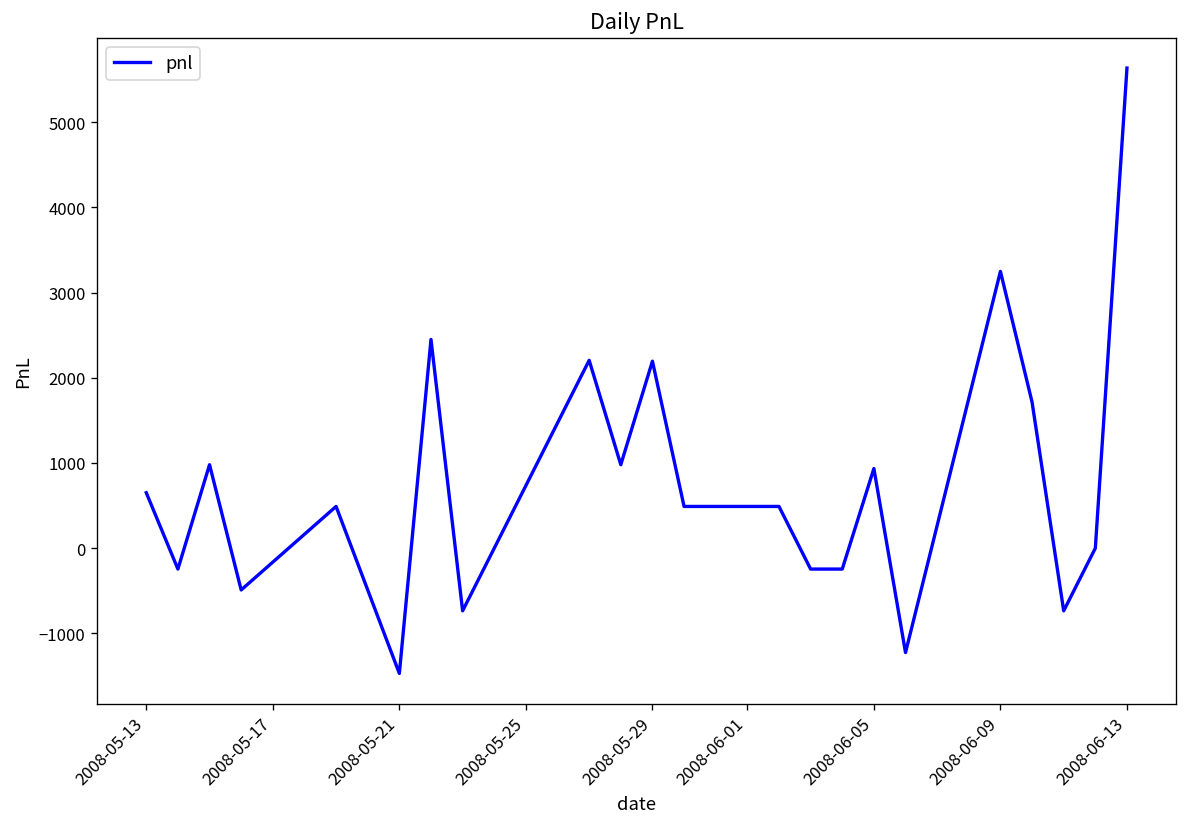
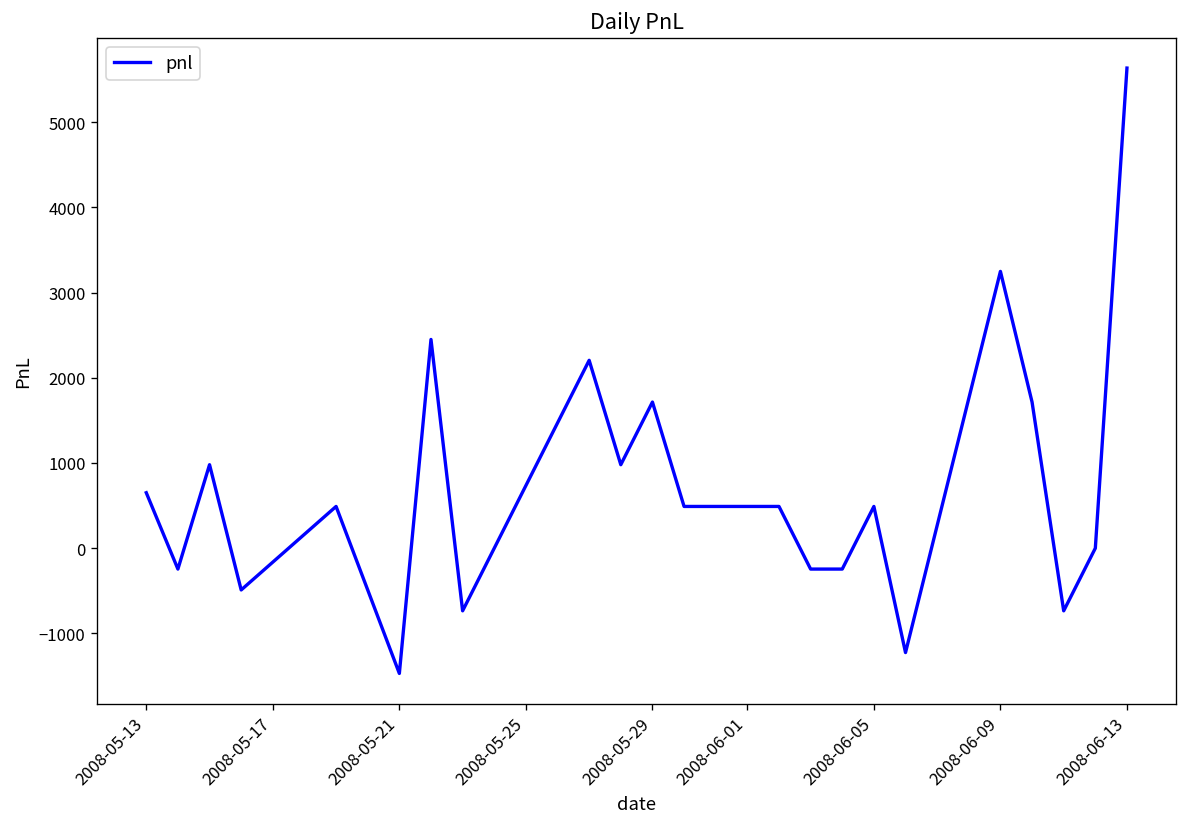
  {
    "2008-05-13": 700,
    "2008-05-21": -1500,
-   "2008-05-29": 2200,
-   "2008-06-05": 900,
+   "2008-05-29": 1700,
+   "2008-06-05": 500,
    "2008-06-09": 3200,
    "2008-06-13": 5600
  }
